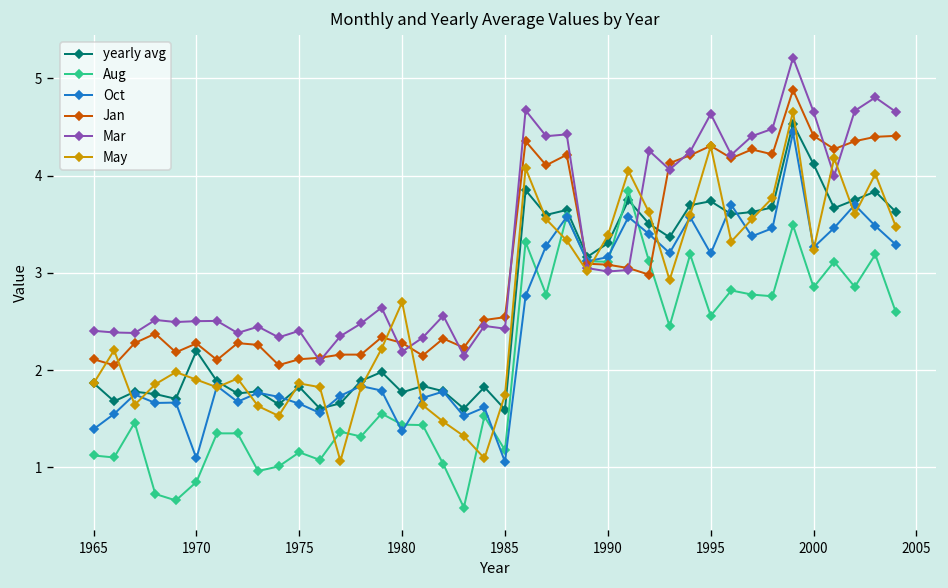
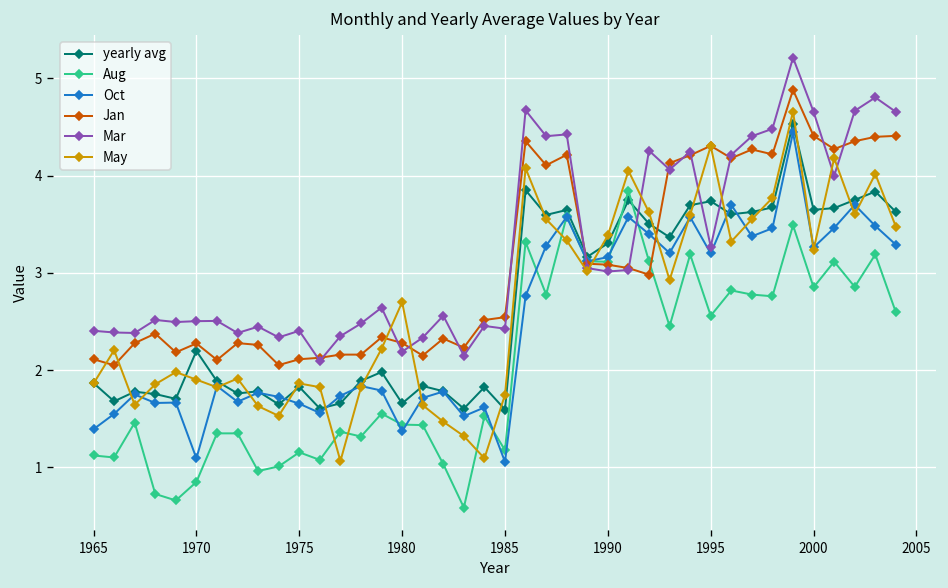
  {
    "yearly avg": {
      "1970": 2.2,
      "1975": 1.8,
-     "1980": 1.8,
+     "1980": 1.7,
      "1985": 1.6,
      "1990": 3.3,
      "1995": 3.7,
-     "2000": 4.1
+     "2000": 3.6
    },
    "Aug": {
      "1965": 1.1,
      "1970": 0.9,
      "1975": 1.2,
      "1980": 1.4,
      "1985": 1.2,
      "1995": 2.6,
      "2000": 2.9
    },
    "Oct": {
      "1965": 1.4,
      "1970": 1.1,
      "1975": 1.7,
      "1980": 1.4,
      "1985": 1.1,
      "1990": 3.2,
      "1995": 3.2
    },
    "Jan": {
      "1965": 2.1,
      "1970": 2.3,
      "1975": 2.1,
      "1980": 2.3,
      "1985": 2.5,
      "2000": 4.4
    },
    "Mar": {
      "1965": 2.4,
      "1970": 2.5,
      "1975": 2.4,
      "1980": 2.2,
      "1985": 2.4,
      "1990": 3.0,
-     "1995": 4.6,
+     "1995": 3.3,
      "2000": 4.7
    },
    "May": {
      "1970": 1.9,
      "1975": 1.9,
      "1980": 2.7,
      "1985": 1.7,
      "1990": 3.4
    }
  }
